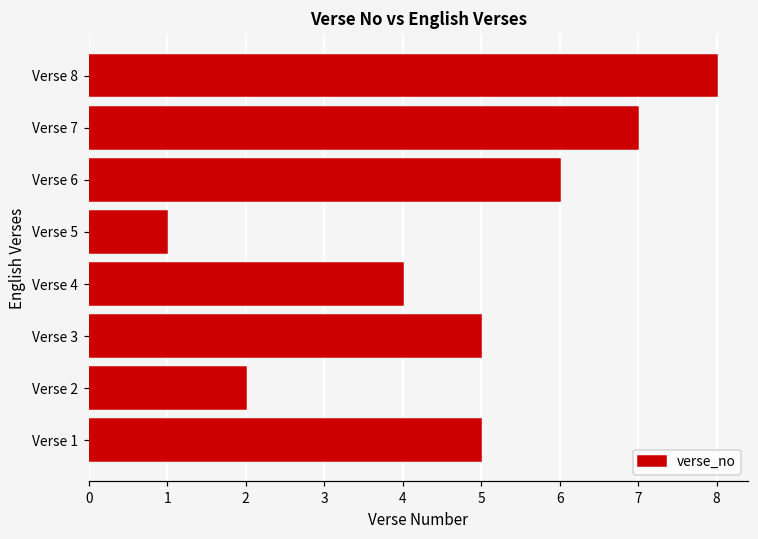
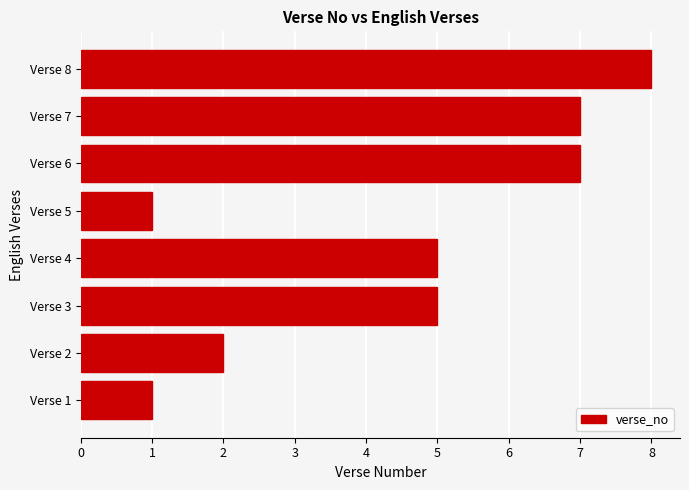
  {
    "Verse 8": 8,
    "Verse 7": 7,
-   "Verse 6": 6,
+   "Verse 6": 7,
    "Verse 5": 1,
-   "Verse 4": 4,
+   "Verse 4": 5,
    "Verse 3": 5,
    "Verse 2": 2,
-   "Verse 1": 5
+   "Verse 1": 1
  }
